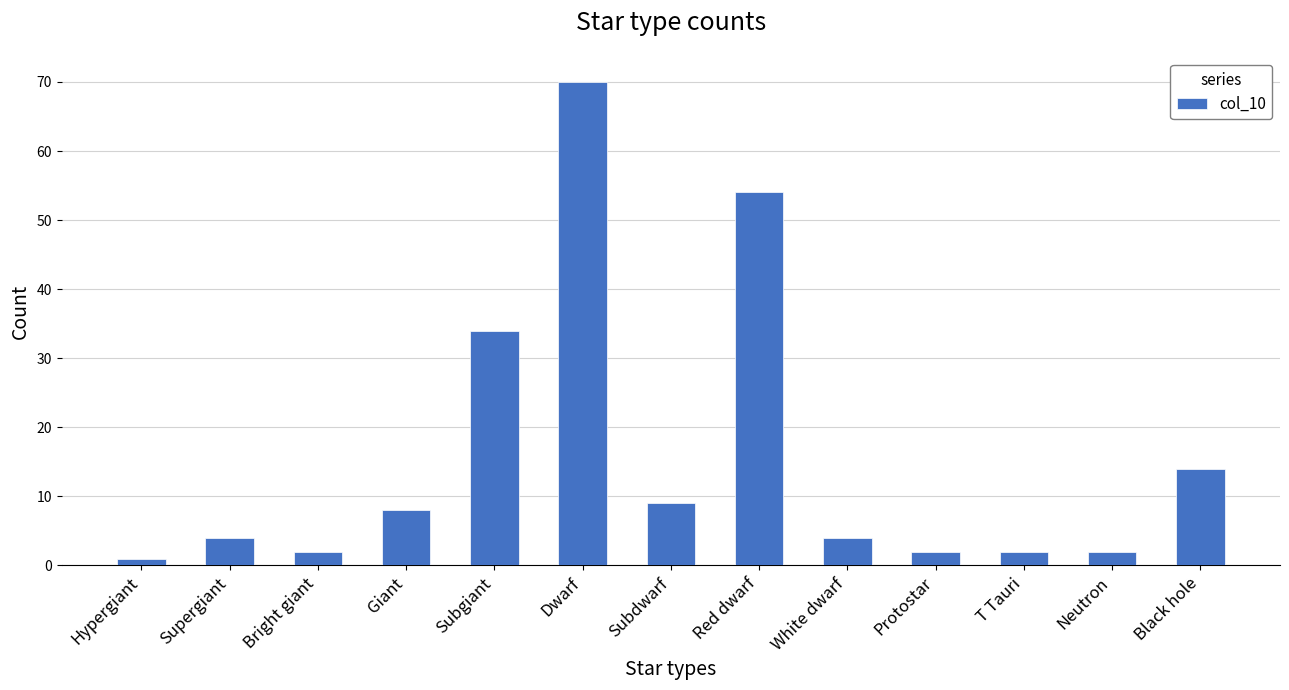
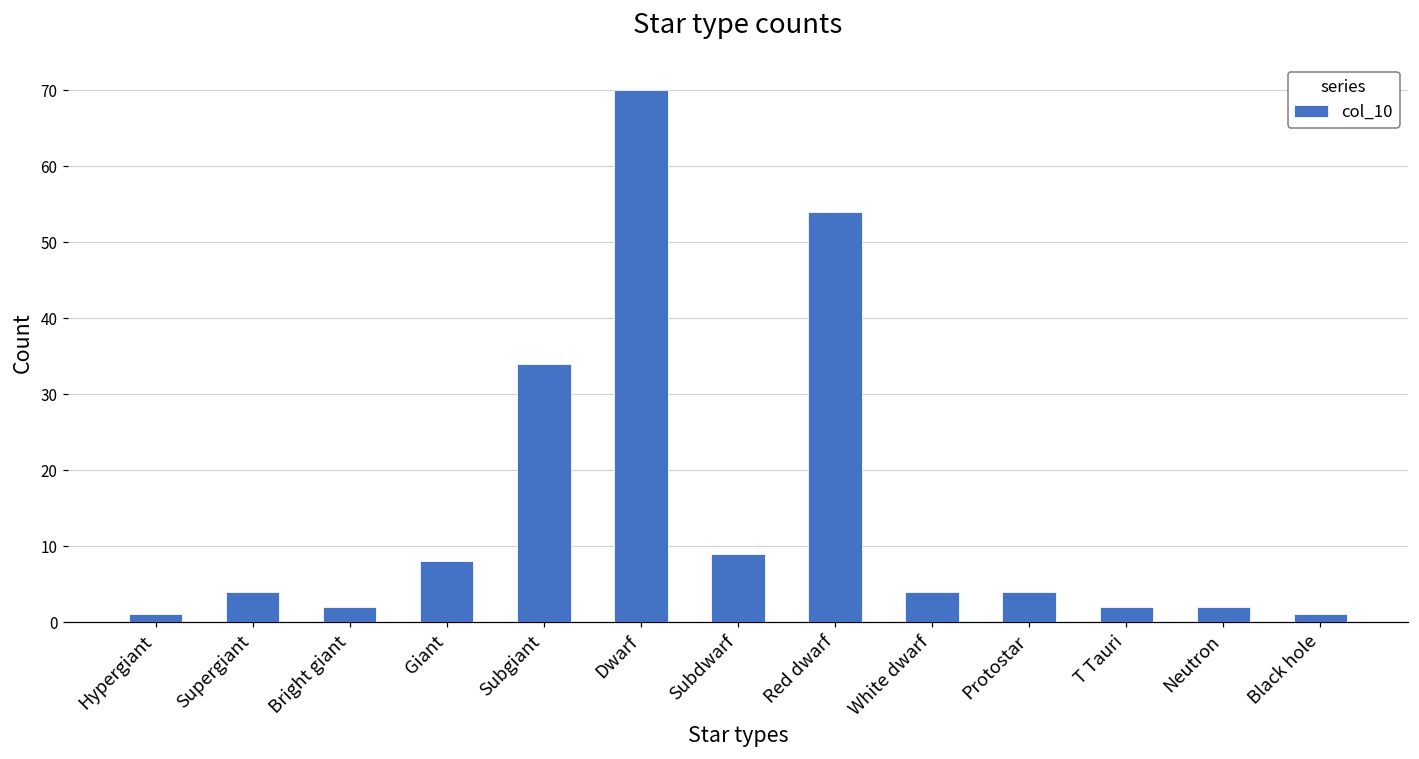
  {
    "Hypergiant": 1,
    "Supergiant": 4,
    "Bright giant": 2,
    "Giant": 8,
    "Subgiant": 34,
    "Dwarf": 70,
    "Subdwarf": 9,
    "Red dwarf": 54,
    "White dwarf": 4,
-   "Protostar": 2,
+   "Protostar": 4,
    "T Tauri": 2,
    "Neutron": 2,
-   "Black hole": 14
+   "Black hole": 1
  }
